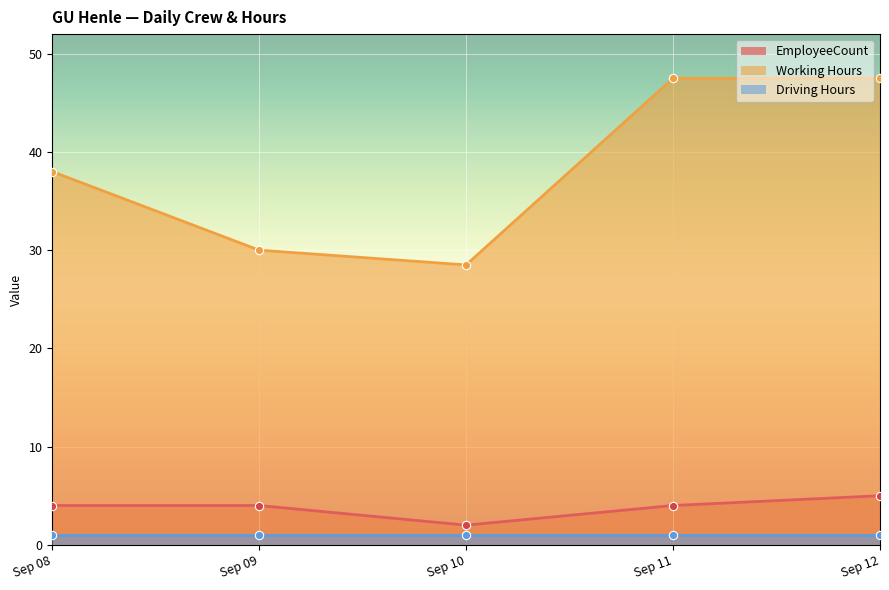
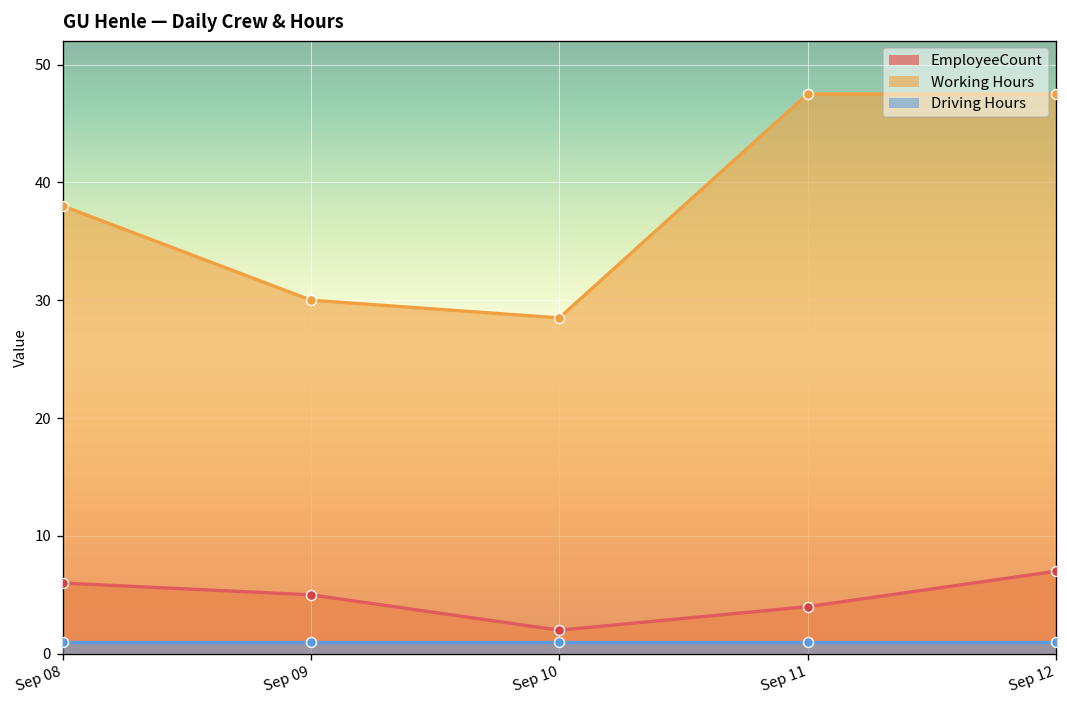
  {
    "EmployeeCount": {
-     "Sep 08": 4,
-     "Sep 09": 4,
+     "Sep 08": 6,
+     "Sep 09": 5,
      "Sep 10": 2,
      "Sep 11": 4,
-     "Sep 12": 5
+     "Sep 12": 7
    },
    "Working Hours": {
      "Sep 08": 38,
      "Sep 09": 30,
      "Sep 10": 29,
      "Sep 11": 48,
      "Sep 12": 48
    },
    "Driving Hours": {
      "Sep 08": 1,
      "Sep 09": 1,
      "Sep 10": 1,
      "Sep 11": 1,
      "Sep 12": 1
    }
  }
